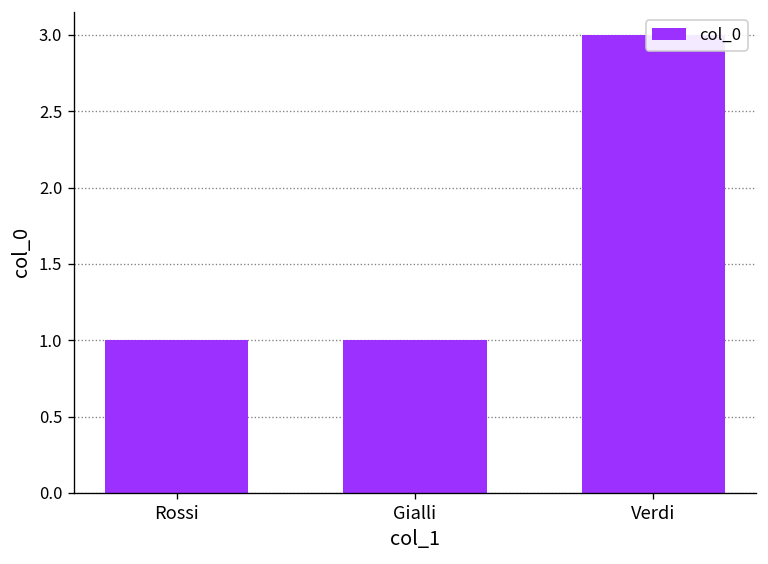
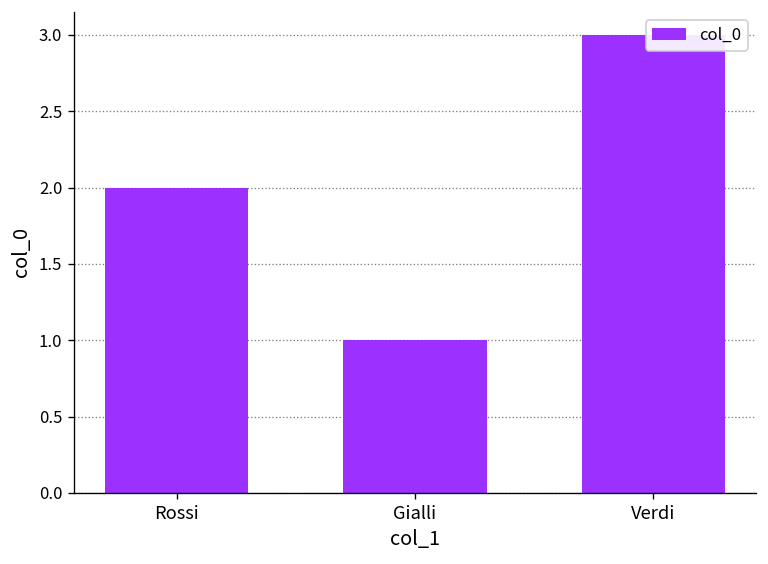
  {
-   "Rossi": 1,
+   "Rossi": 2,
    "Gialli": 1
  }
